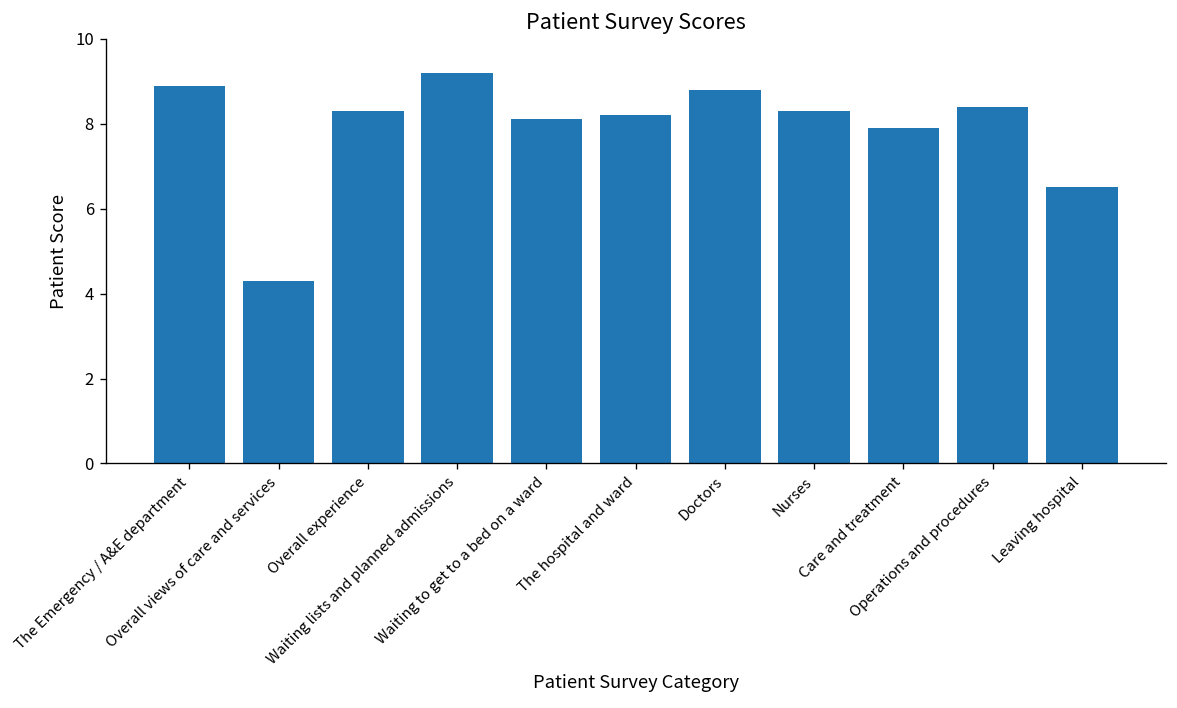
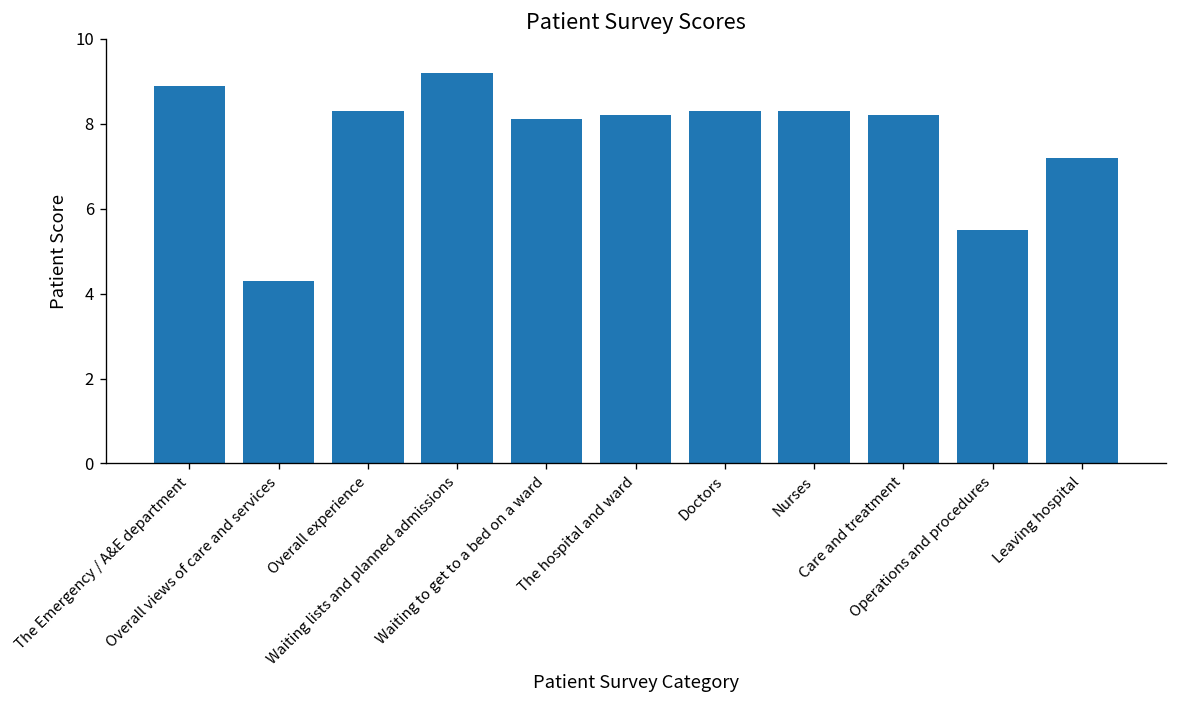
  {
    "The Emergency / A&E department": 8.9,
    "Overall views of care and services": 4.3,
    "Overall experience": 8.3,
    "Waiting lists and planned admissions": 9.2,
    "Waiting to get to a bed on a ward": 8.1,
    "The hospital and ward": 8.2,
-   "Doctors": 8.8,
+   "Doctors": 8.3,
    "Nurses": 8.3,
-   "Care and treatment": 7.9,
-   "Operations and procedures": 8.4,
-   "Leaving hospital": 6.5
+   "Care and treatment": 8.2,
+   "Operations and procedures": 5.5,
+   "Leaving hospital": 7.2
  }
